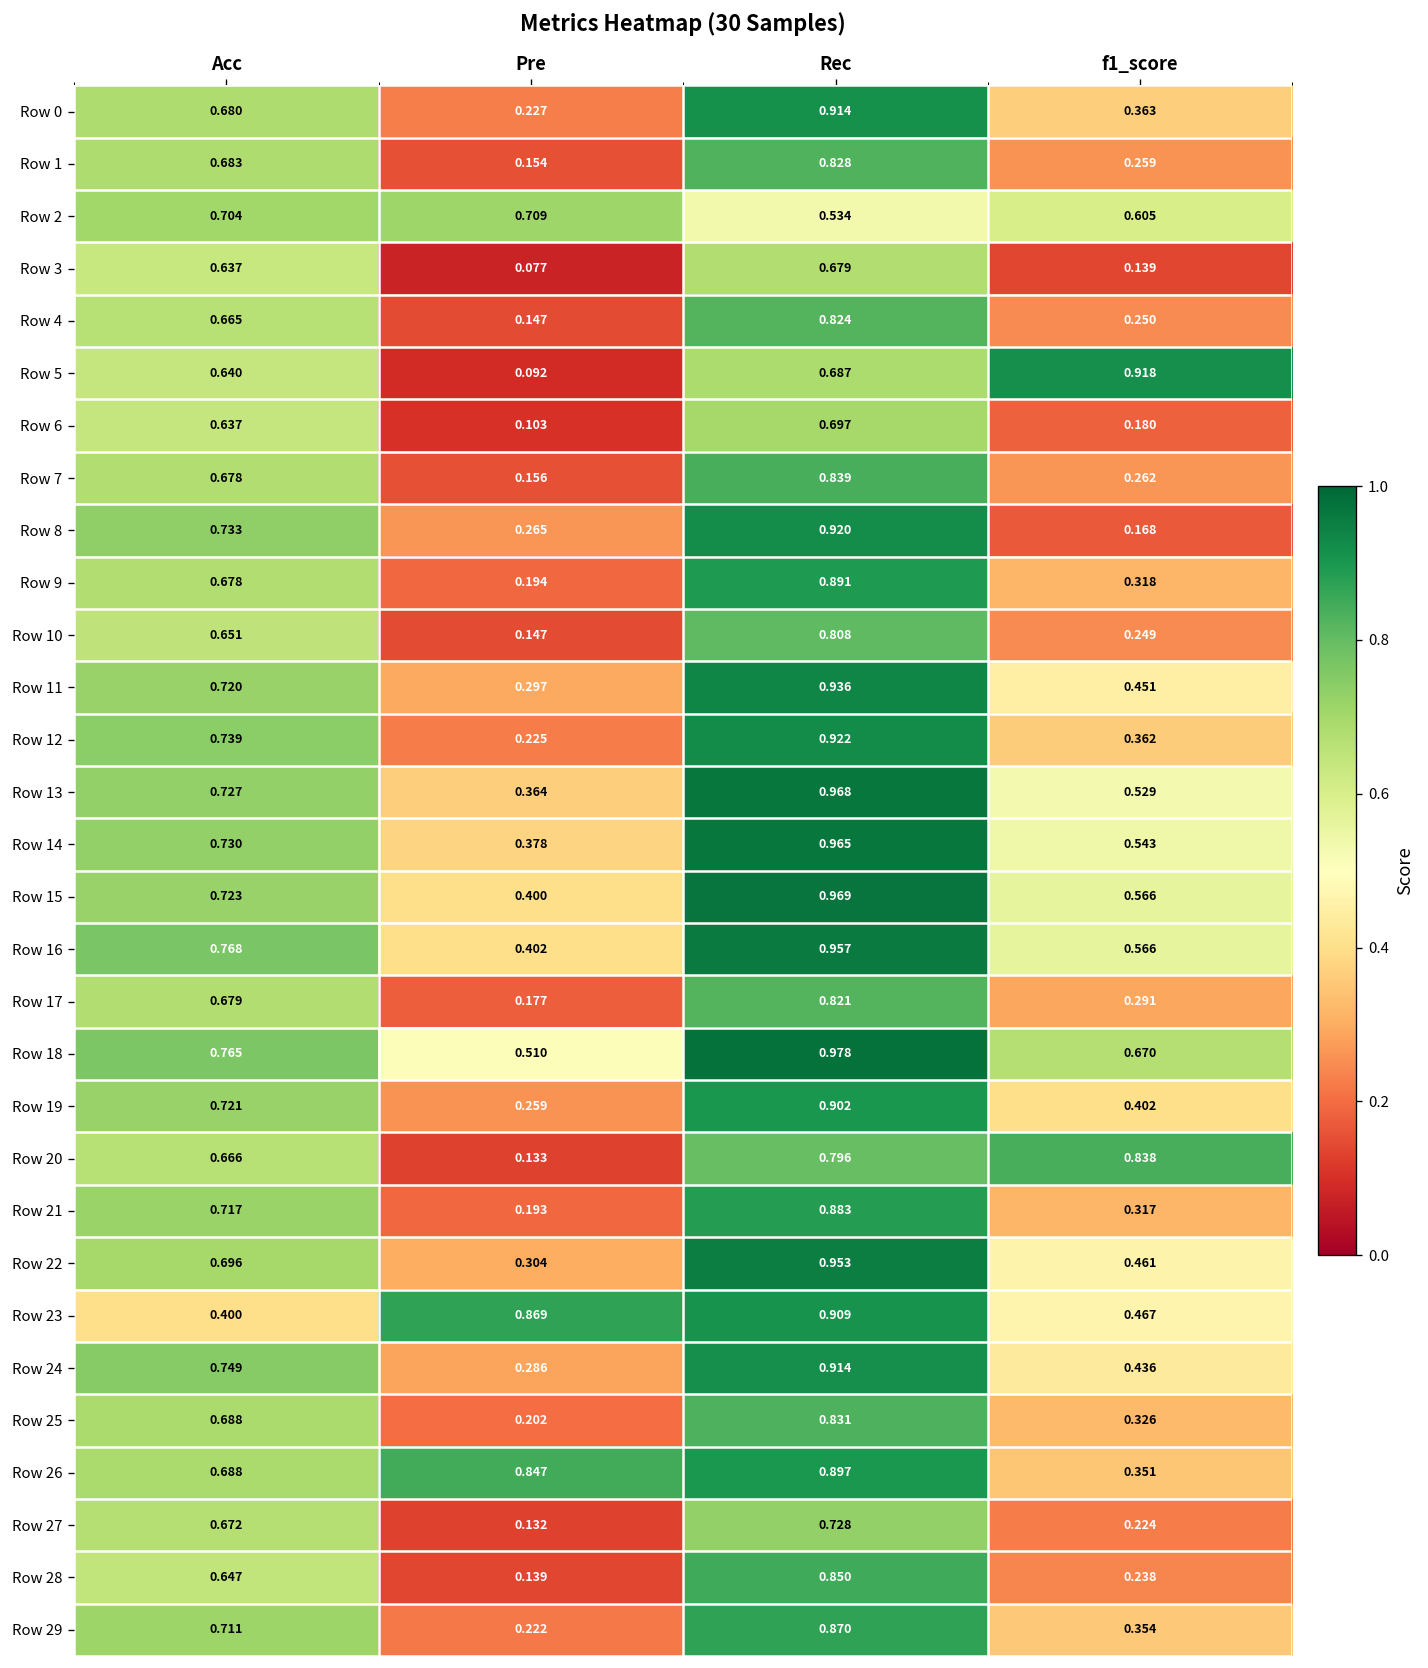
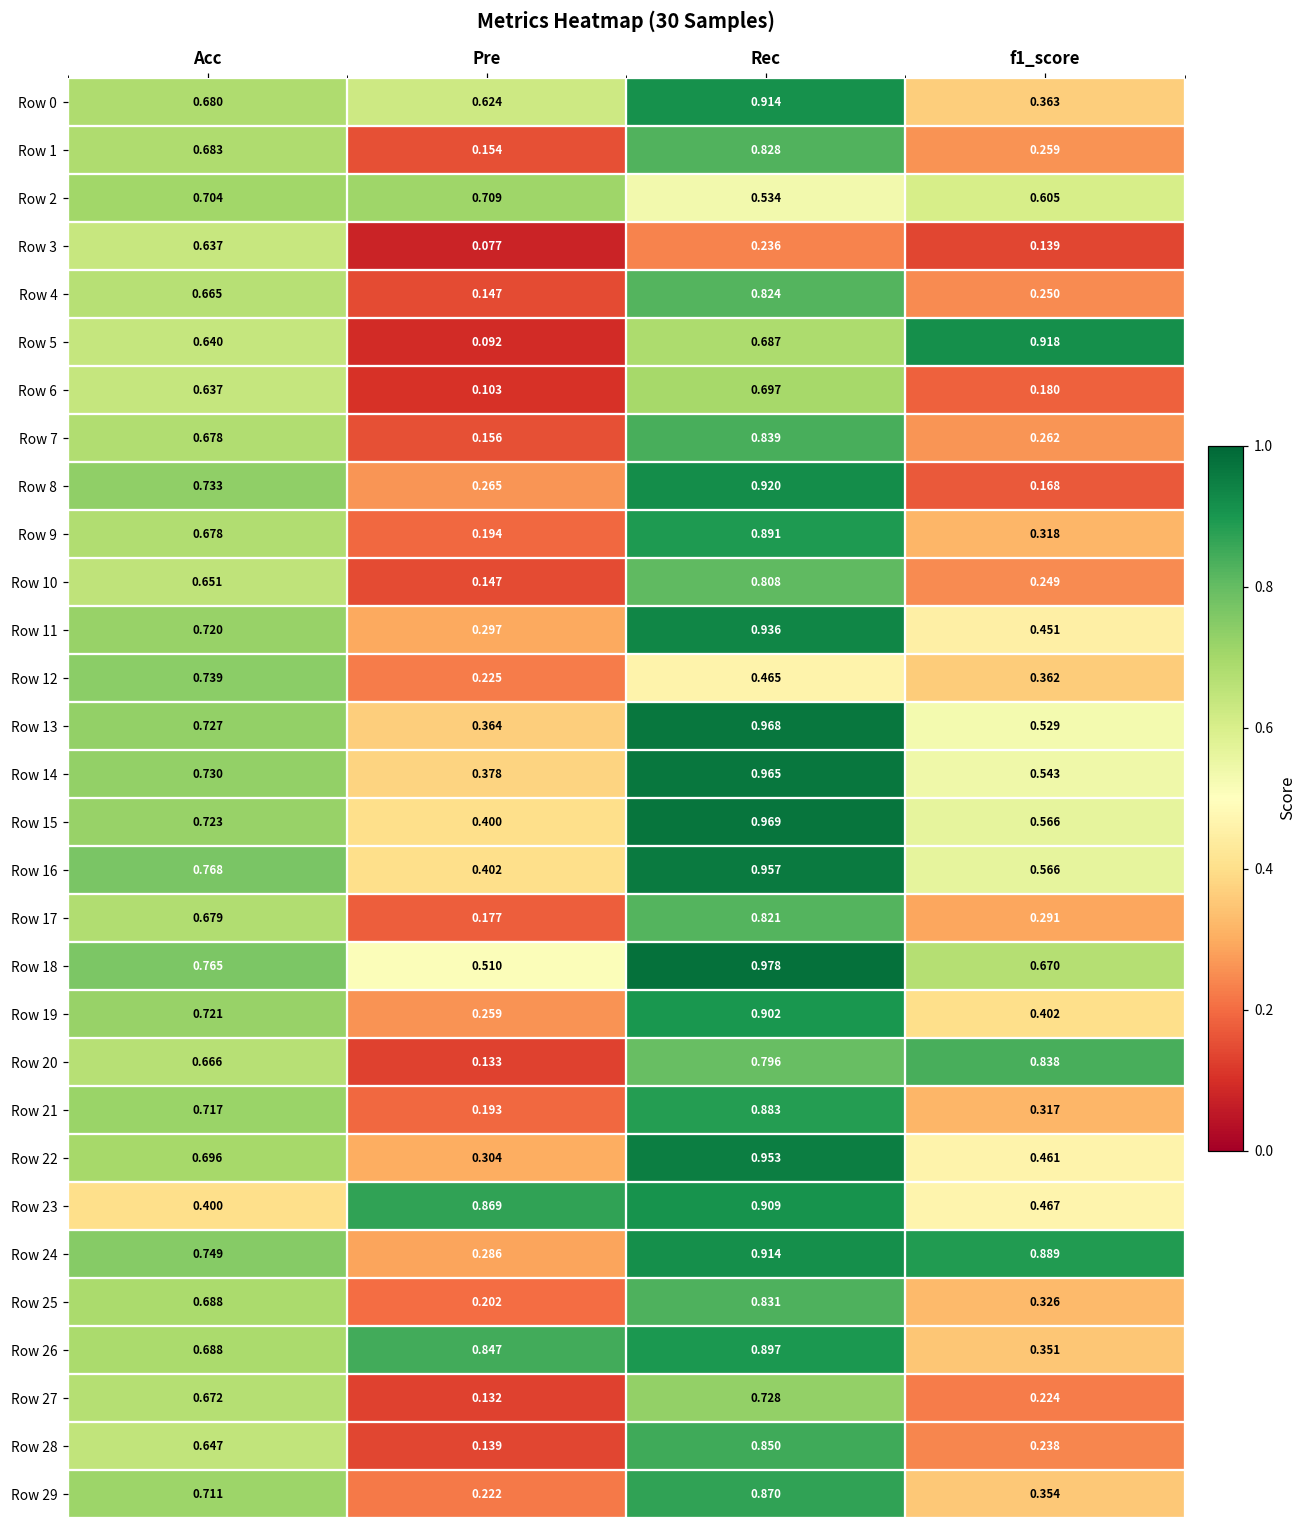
  {
    "Row 0": {
      "Acc": 0.680,
-     "Pre": 0.227,
+     "Pre": 0.624,
      "Rec": 0.914,
      "f1_score": 0.363
    },
    "Row 1": {
      "Acc": 0.683,
      "Pre": 0.154,
      "Rec": 0.828,
      "f1_score": 0.259
    },
    "Row 2": {
      "Acc": 0.704,
      "Pre": 0.709,
      "Rec": 0.534,
      "f1_score": 0.605
    },
    "Row 3": {
      "Acc": 0.637,
      "Pre": 0.077,
-     "Rec": 0.679,
+     "Rec": 0.236,
      "f1_score": 0.139
    },
    "Row 4": {
      "Acc": 0.665,
      "Pre": 0.147,
      "Rec": 0.824,
      "f1_score": 0.250
    },
    "Row 5": {
      "Acc": 0.640,
      "Pre": 0.092,
      "Rec": 0.687,
      "f1_score": 0.918
    },
    "Row 6": {
      "Acc": 0.637,
      "Pre": 0.103,
      "Rec": 0.697,
      "f1_score": 0.180
    },
    "Row 7": {
      "Acc": 0.678,
      "Pre": 0.156,
      "Rec": 0.839,
      "f1_score": 0.262
    },
    "Row 8": {
      "Acc": 0.733,
      "Pre": 0.265,
      "Rec": 0.920,
      "f1_score": 0.168
    },
    "Row 9": {
      "Acc": 0.678,
      "Pre": 0.194,
      "Rec": 0.891,
      "f1_score": 0.318
    },
    "Row 10": {
      "Acc": 0.651,
      "Pre": 0.147,
      "Rec": 0.808,
      "f1_score": 0.249
    },
    "Row 11": {
      "Acc": 0.720,
      "Pre": 0.297,
      "Rec": 0.936,
      "f1_score": 0.451
    },
    "Row 12": {
      "Acc": 0.739,
      "Pre": 0.225,
-     "Rec": 0.922,
+     "Rec": 0.465,
      "f1_score": 0.362
    },
    "Row 13": {
      "Acc": 0.727,
      "Pre": 0.364,
      "Rec": 0.968,
      "f1_score": 0.529
    },
    "Row 14": {
      "Acc": 0.730,
      "Pre": 0.378,
      "Rec": 0.965,
      "f1_score": 0.543
    },
    "Row 15": {
      "Acc": 0.723,
      "Pre": 0.400,
      "Rec": 0.969,
      "f1_score": 0.566
    },
    "Row 16": {
      "Acc": 0.768,
      "Pre": 0.402,
      "Rec": 0.957,
      "f1_score": 0.566
    },
    "Row 17": {
      "Acc": 0.679,
      "Pre": 0.177,
      "Rec": 0.821,
      "f1_score": 0.291
    },
    "Row 18": {
      "Acc": 0.765,
      "Pre": 0.510,
      "Rec": 0.978,
      "f1_score": 0.670
    },
    "Row 19": {
      "Acc": 0.721,
      "Pre": 0.259,
      "Rec": 0.902,
      "f1_score": 0.402
    },
    "Row 20": {
      "Acc": 0.666,
      "Pre": 0.133,
      "Rec": 0.796,
      "f1_score": 0.838
    },
    "Row 21": {
      "Acc": 0.717,
      "Pre": 0.193,
      "Rec": 0.883,
      "f1_score": 0.317
    },
    "Row 22": {
      "Acc": 0.696,
      "Pre": 0.304,
      "Rec": 0.953,
      "f1_score": 0.461
    },
    "Row 23": {
      "Acc": 0.400,
      "Pre": 0.869,
      "Rec": 0.909,
      "f1_score": 0.467
    },
    "Row 24": {
      "Acc": 0.749,
      "Pre": 0.286,
      "Rec": 0.914,
-     "f1_score": 0.436
+     "f1_score": 0.889
    },
    "Row 25": {
      "Acc": 0.688,
      "Pre": 0.202,
      "Rec": 0.831,
      "f1_score": 0.326
    },
    "Row 26": {
      "Acc": 0.688,
      "Pre": 0.847,
      "Rec": 0.897,
      "f1_score": 0.351
    },
    "Row 27": {
      "Acc": 0.672,
      "Pre": 0.132,
      "Rec": 0.728,
      "f1_score": 0.224
    },
    "Row 28": {
      "Acc": 0.647,
      "Pre": 0.139,
      "Rec": 0.850,
      "f1_score": 0.238
    },
    "Row 29": {
      "Acc": 0.711,
      "Pre": 0.222,
      "Rec": 0.870,
      "f1_score": 0.354
    }
  }
